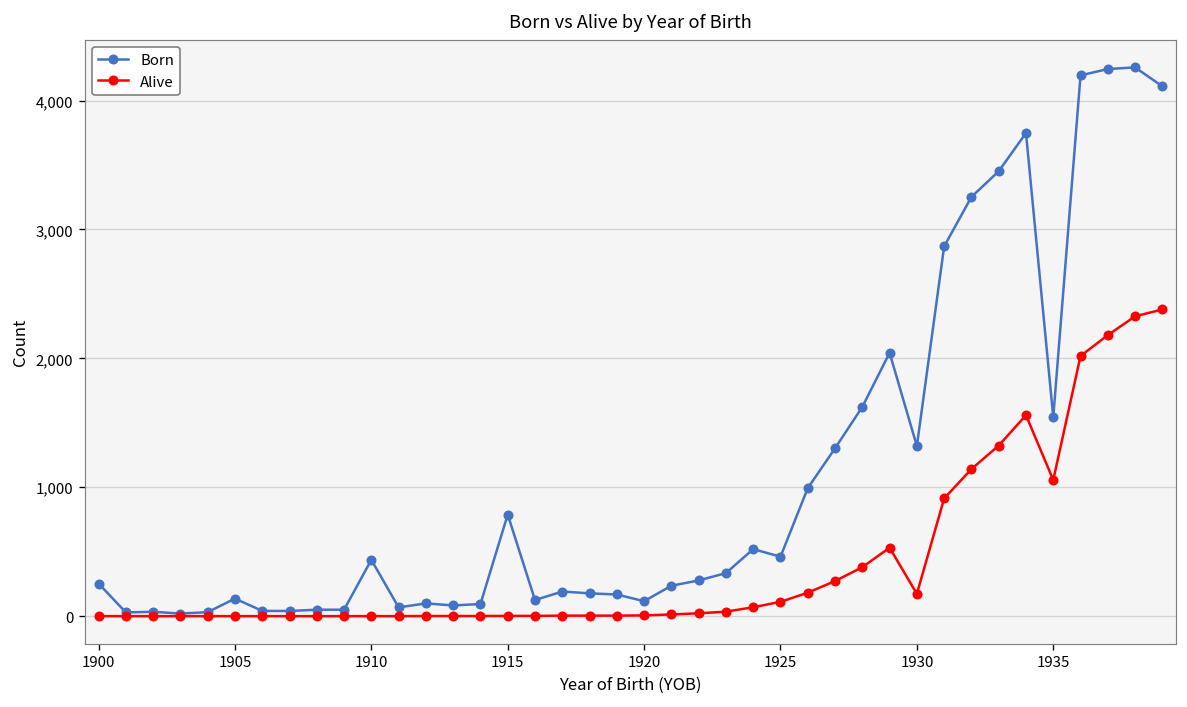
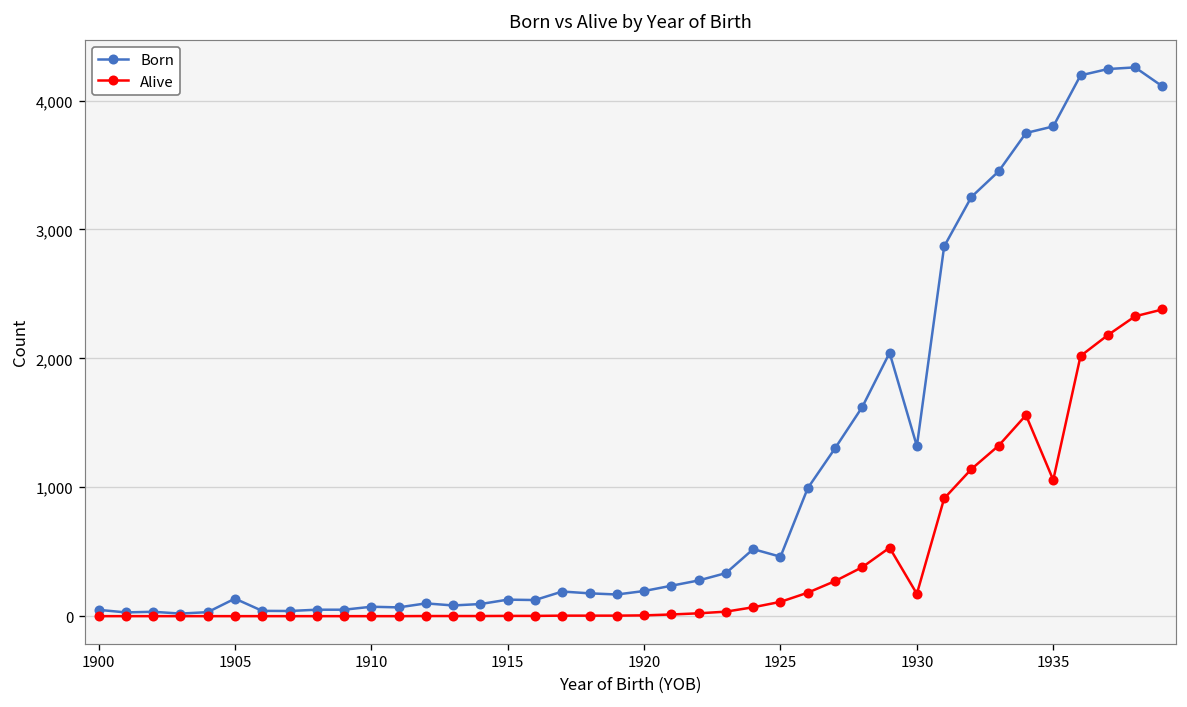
  {
    "Born": {
-     "1900": "250",
+     "1900": "50",
      "1905": "140",
-     "1910": "440",
-     "1915": "790",
-     "1920": "120",
+     "1910": "70",
+     "1915": "130",
+     "1920": "200",
      "1925": "460",
      "1930": "1,320",
-     "1935": "1,540"
+     "1935": "3,800"
    },
    "Alive": {
      "1900": "0",
      "1905": "0",
      "1910": "0",
      "1915": "0",
      "1920": "10",
      "1925": "110",
      "1930": "170",
      "1935": "1,060"
    }
  }
